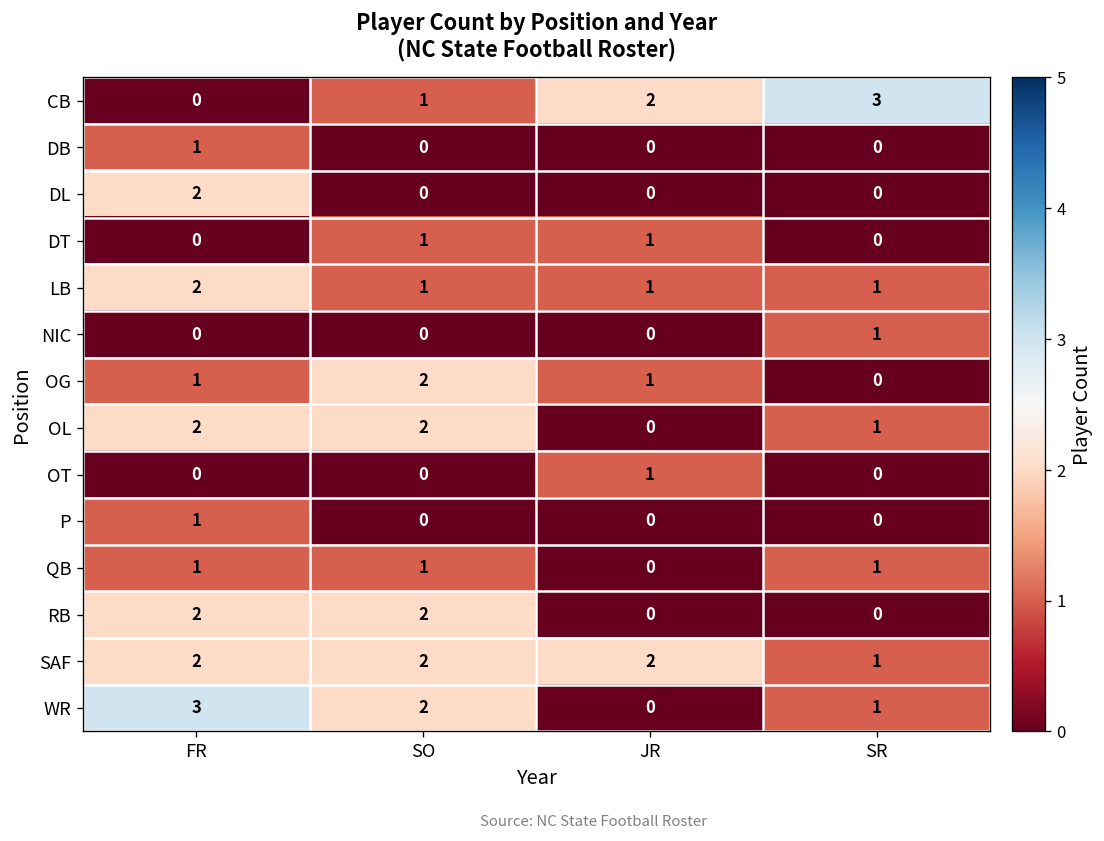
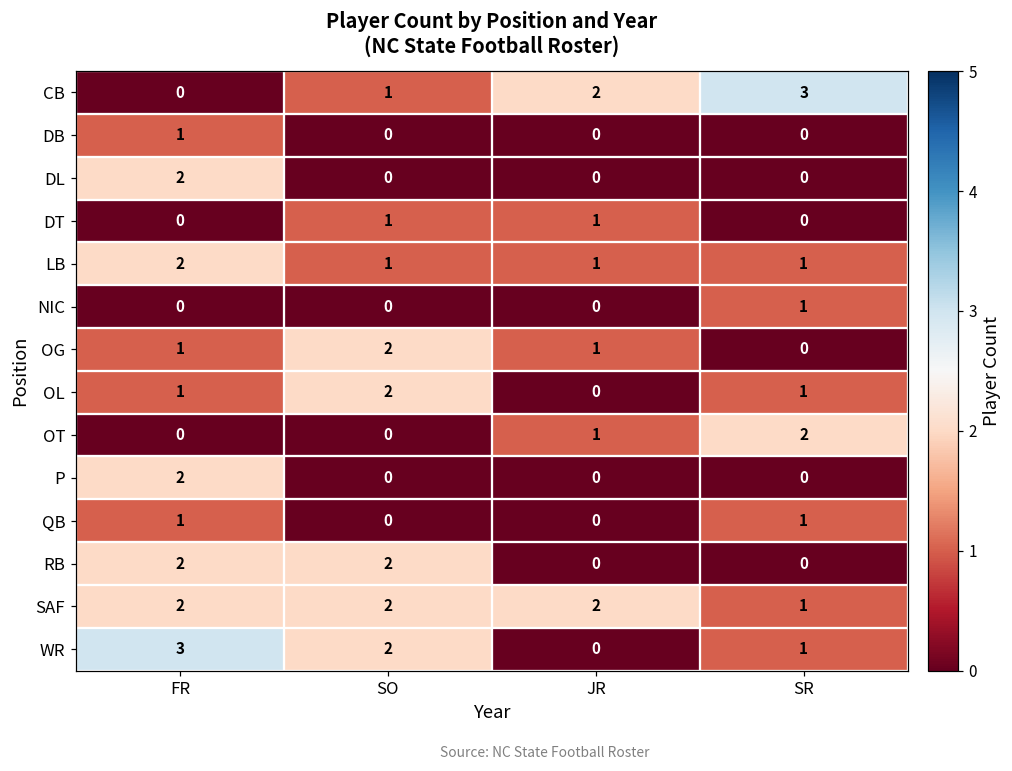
  {
    "CB": {
      "FR": 0,
      "SO": 1,
      "JR": 2,
      "SR": 3
    },
    "DB": {
      "FR": 1,
      "SO": 0,
      "JR": 0,
      "SR": 0
    },
    "DL": {
      "FR": 2,
      "SO": 0,
      "JR": 0,
      "SR": 0
    },
    "DT": {
      "FR": 0,
      "SO": 1,
      "JR": 1,
      "SR": 0
    },
    "LB": {
      "FR": 2,
      "SO": 1,
      "JR": 1,
      "SR": 1
    },
    "NIC": {
      "FR": 0,
      "SO": 0,
      "JR": 0,
      "SR": 1
    },
    "OG": {
      "FR": 1,
      "SO": 2,
      "JR": 1,
      "SR": 0
    },
    "OL": {
-     "FR": 2,
+     "FR": 1,
      "SO": 2,
      "JR": 0,
      "SR": 1
    },
    "OT": {
      "FR": 0,
      "SO": 0,
      "JR": 1,
-     "SR": 0
+     "SR": 2
    },
    "P": {
-     "FR": 1,
+     "FR": 2,
      "SO": 0,
      "JR": 0,
      "SR": 0
    },
    "QB": {
      "FR": 1,
-     "SO": 1,
+     "SO": 0,
      "JR": 0,
      "SR": 1
    },
    "RB": {
      "FR": 2,
      "SO": 2,
      "JR": 0,
      "SR": 0
    },
    "SAF": {
      "FR": 2,
      "SO": 2,
      "JR": 2,
      "SR": 1
    },
    "WR": {
      "FR": 3,
      "SO": 2,
      "JR": 0,
      "SR": 1
    }
  }
